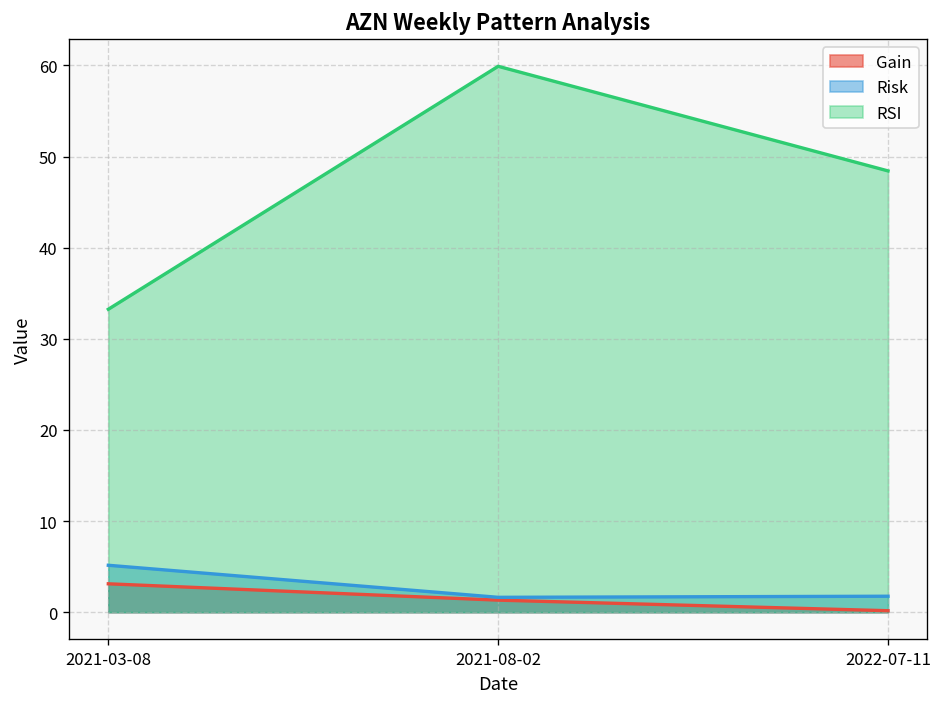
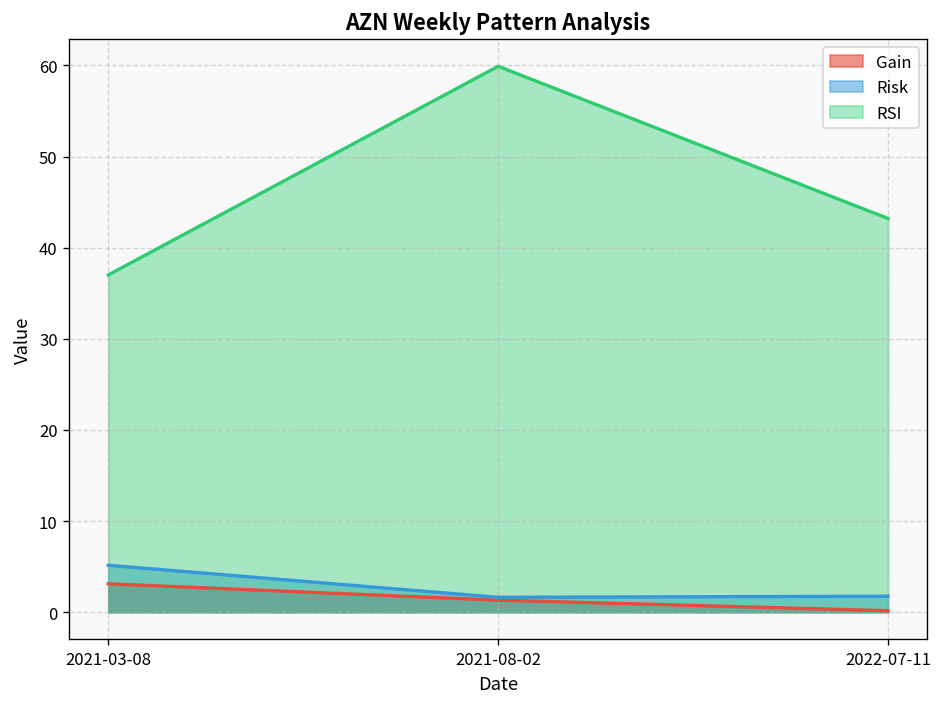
  {
    "Gain": {
      "2021-03-08": 3,
      "2022-07-11": 0
    },
    "Risk": {
      "2021-03-08": 5,
      "2022-07-11": 2
    },
    "RSI": {
-     "2021-03-08": 33,
+     "2021-03-08": 37,
      "2021-08-02": 60,
-     "2022-07-11": 48
+     "2022-07-11": 43
    }
  }
